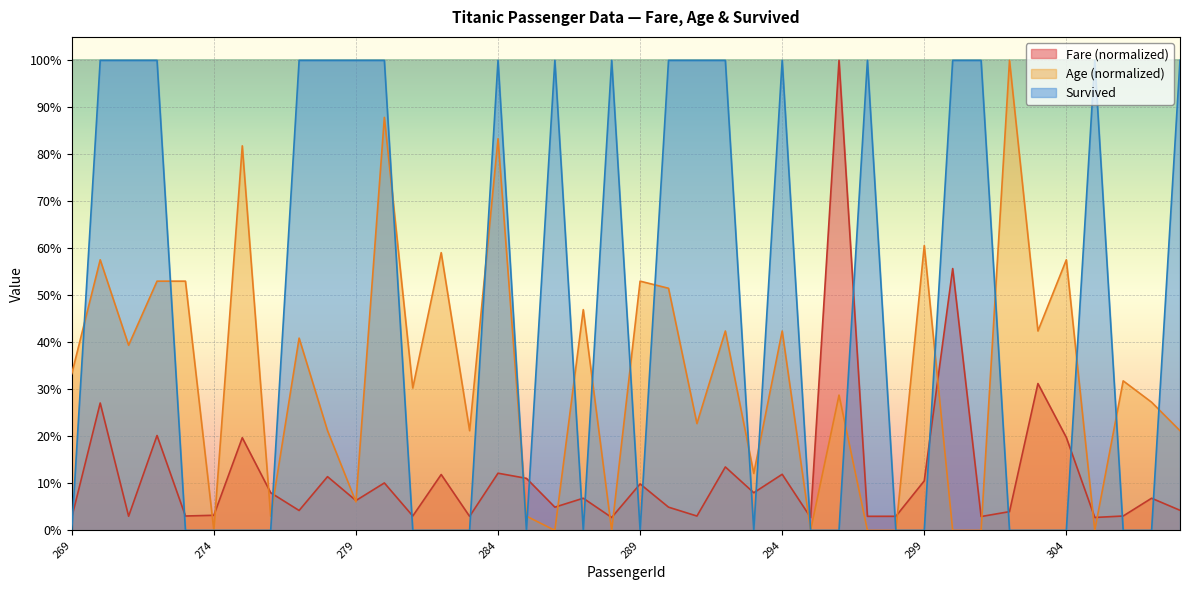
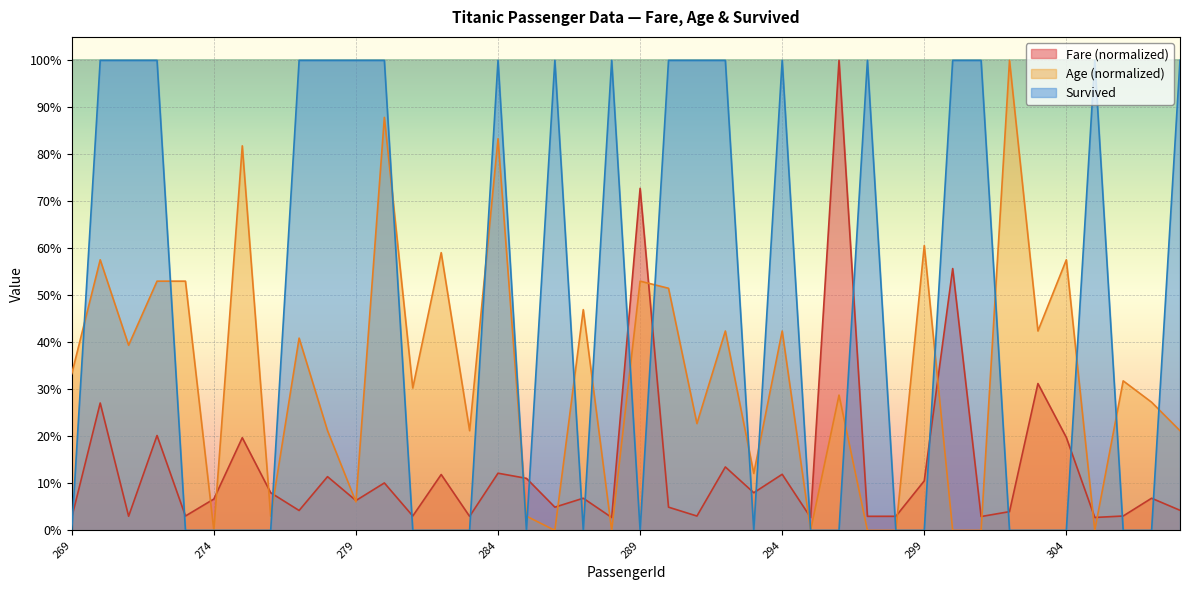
  {
    "Fare (normalized)": {
      "269": "3%",
-     "274": "3%",
+     "274": "7%",
      "284": "12%",
-     "289": "10%",
+     "289": "73%",
      "294": "12%",
      "299": "11%",
      "304": "20%"
    },
    "Age (normalized)": {
      "269": "33%",
      "284": "83%",
      "289": "53%",
      "294": "42%",
      "299": "61%",
      "304": "58%"
    },
    "Survived": {
      "269": "0%",
      "279": "100%",
      "284": "100%",
      "289": "0%",
      "294": "100%",
      "299": "0%",
      "304": "0%"
    }
  }
